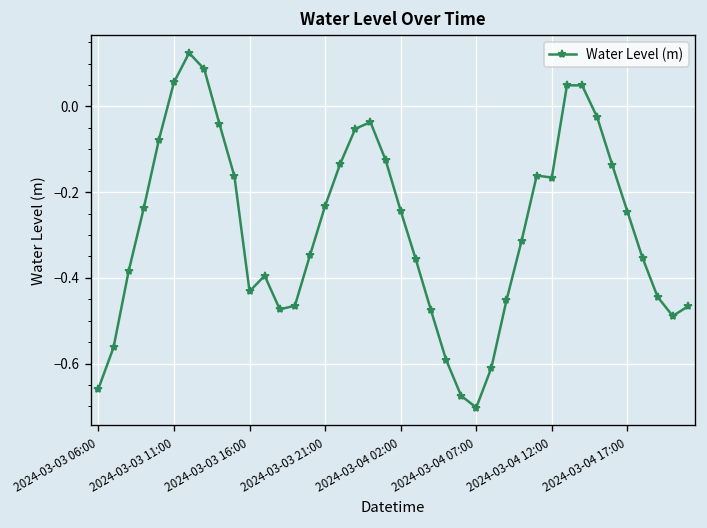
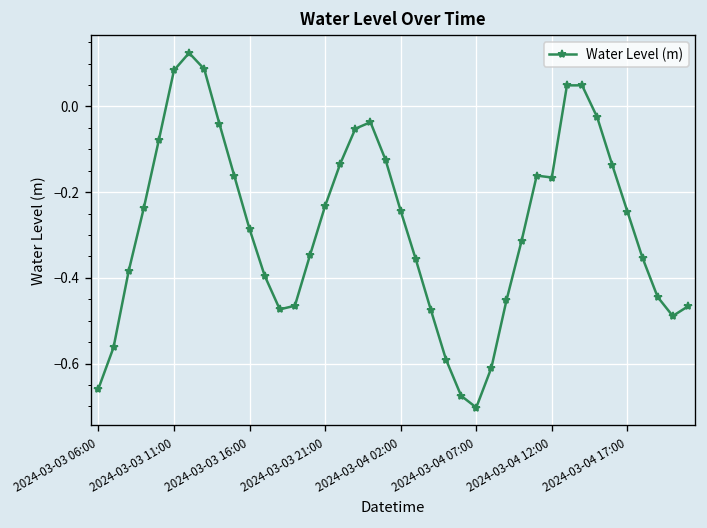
  {
    "2024-03-03 06:00": -0.66,
-   "2024-03-03 11:00": 0.06,
-   "2024-03-03 16:00": -0.43,
+   "2024-03-03 11:00": 0.08,
+   "2024-03-03 16:00": -0.29,
    "2024-03-03 21:00": -0.23,
    "2024-03-04 02:00": -0.24,
    "2024-03-04 07:00": -0.70,
    "2024-03-04 12:00": -0.17,
    "2024-03-04 17:00": -0.25
  }
